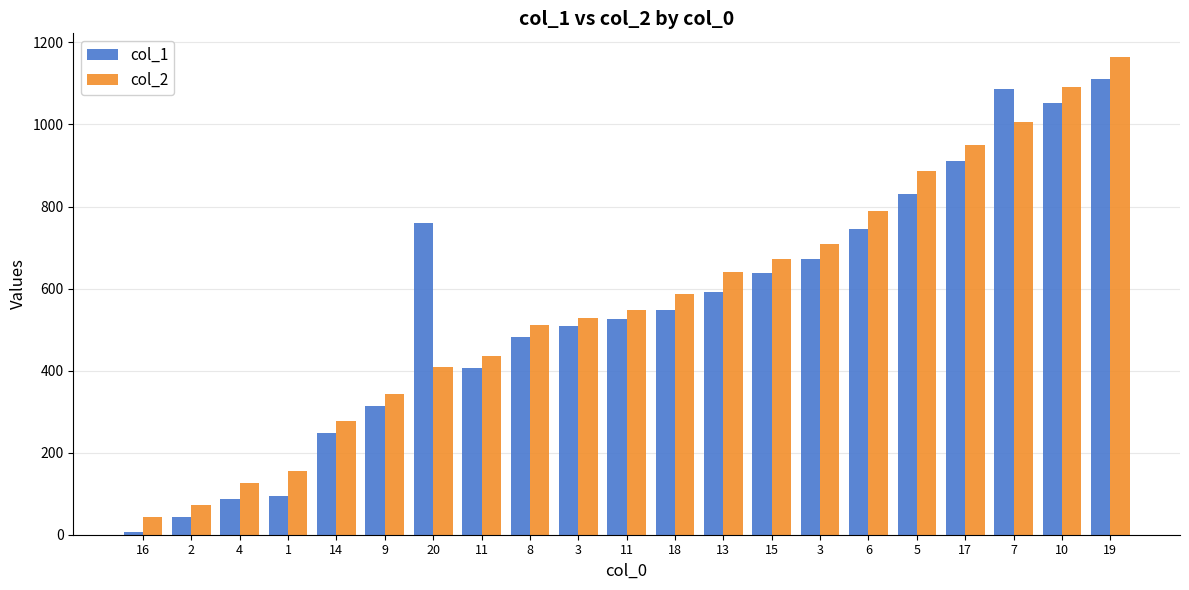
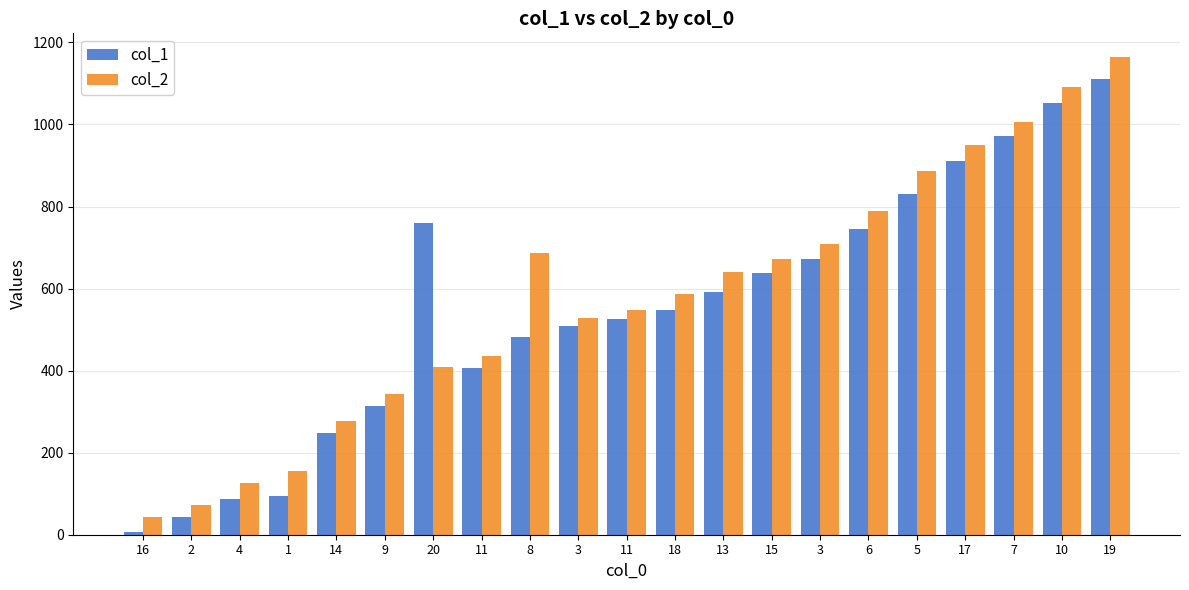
  {
    "col_1": {
      "16": 10,
      "2": 40,
      "4": 90,
      "1": 100,
      "14": 250,
      "9": 310,
      "20": 760,
      "8": 480,
      "18": 550,
      "13": 590,
      "15": 640,
      "6": 750,
      "5": 830,
      "17": 910,
-     "7": 1090,
+     "7": 970,
      "10": 1050,
      "19": 1110
    },
    "col_2": {
      "16": 40,
      "2": 70,
      "4": 130,
      "1": 160,
      "14": 280,
      "9": 340,
      "20": 410,
-     "8": 510,
+     "8": 690,
      "18": 590,
      "13": 640,
      "15": 670,
      "6": 790,
      "5": 890,
      "17": 950,
      "7": 1010,
      "10": 1090,
      "19": 1160
    }
  }
